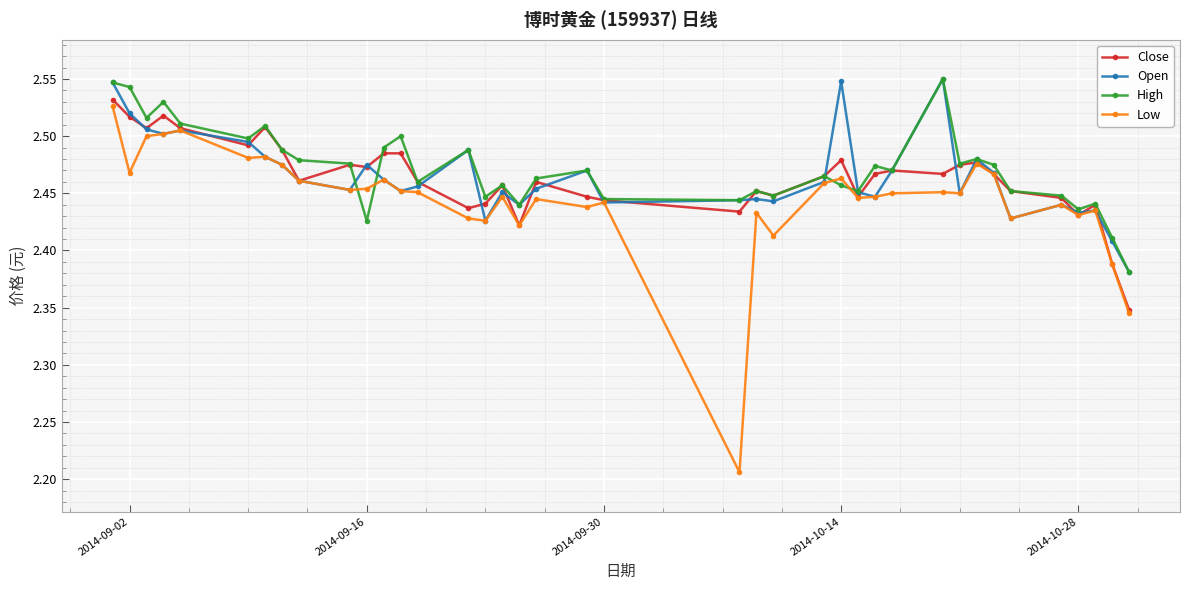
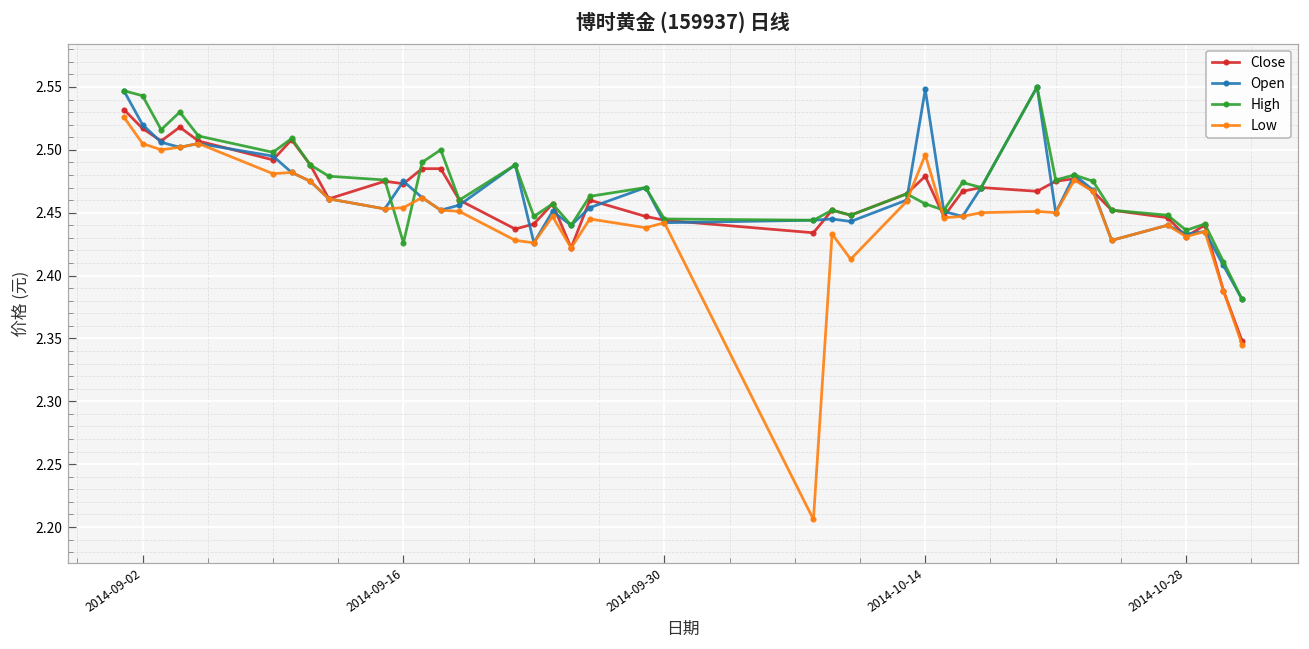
  {
    "Close": {
      "2014-09-02": 2.517,
      "2014-10-14": 2.479
    },
    "Open": {
      "2014-09-02": 2.520,
      "2014-10-14": 2.548
    },
    "High": {
      "2014-09-02": 2.543,
      "2014-09-16": 2.426,
      "2014-10-14": 2.457,
      "2014-10-28": 2.436
    },
    "Low": {
-     "2014-09-02": 2.468,
+     "2014-09-02": 2.505,
      "2014-09-16": 2.454,
-     "2014-10-14": 2.463
+     "2014-10-14": 2.496
    }
  }
